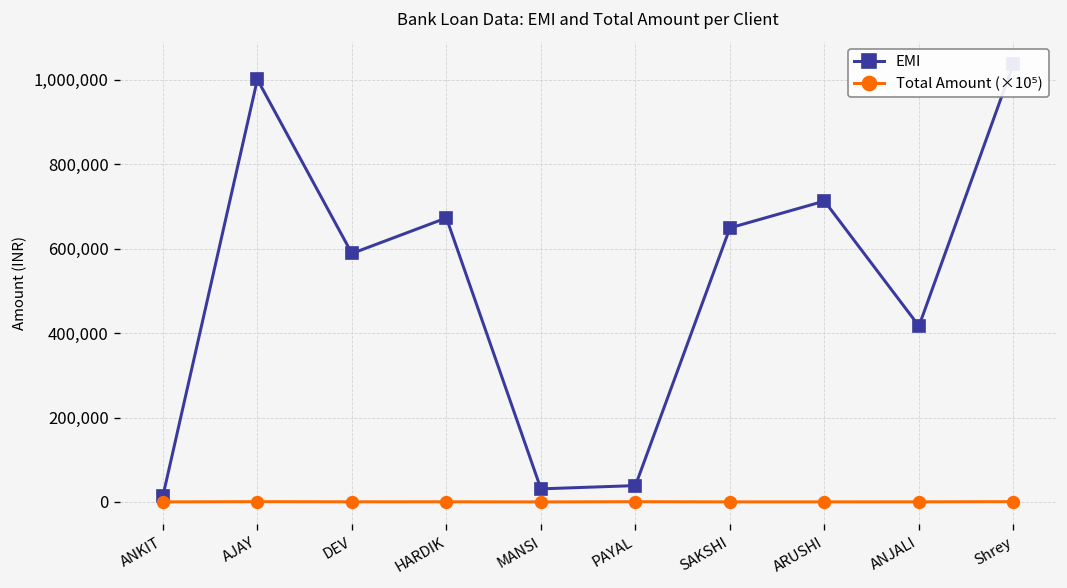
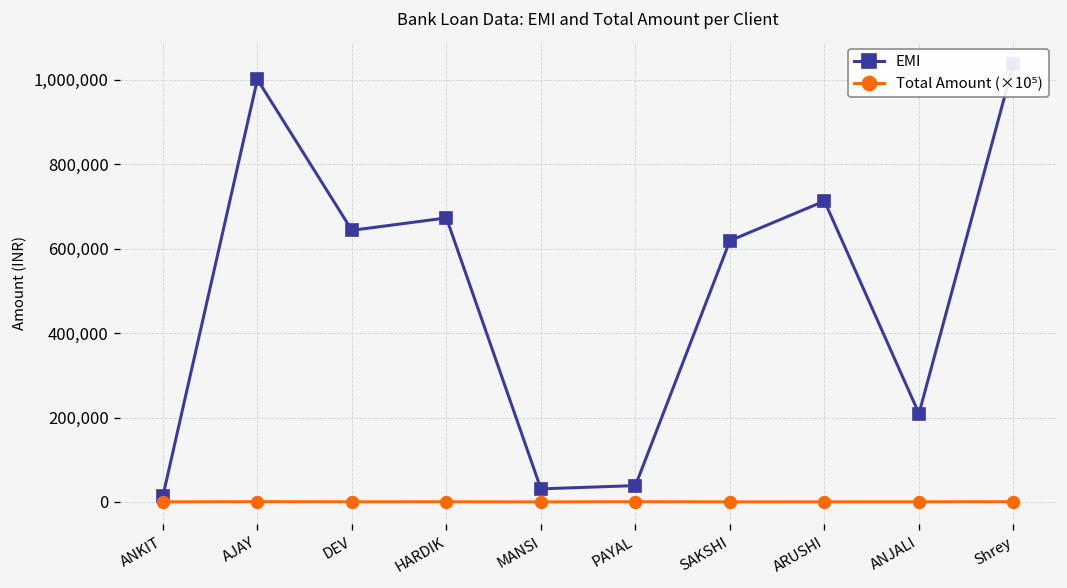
  {
    "EMI": {
      "ANKIT": "10,000",
      "AJAY": "1,000,000",
-     "DEV": "590,000",
+     "DEV": "640,000",
      "HARDIK": "670,000",
      "MANSI": "30,000",
      "PAYAL": "40,000",
-     "SAKSHI": "650,000",
+     "SAKSHI": "620,000",
      "ARUSHI": "710,000",
-     "ANJALI": "420,000"
+     "ANJALI": "210,000"
    },
    "Total Amount (×10⁵)": {
      "ANKIT": "0",
      "AJAY": "0",
      "DEV": "0",
      "HARDIK": "0",
      "MANSI": "0",
      "PAYAL": "0",
      "SAKSHI": "0",
      "ARUSHI": "0",
      "ANJALI": "0",
      "Shrey": "0"
    }
  }
